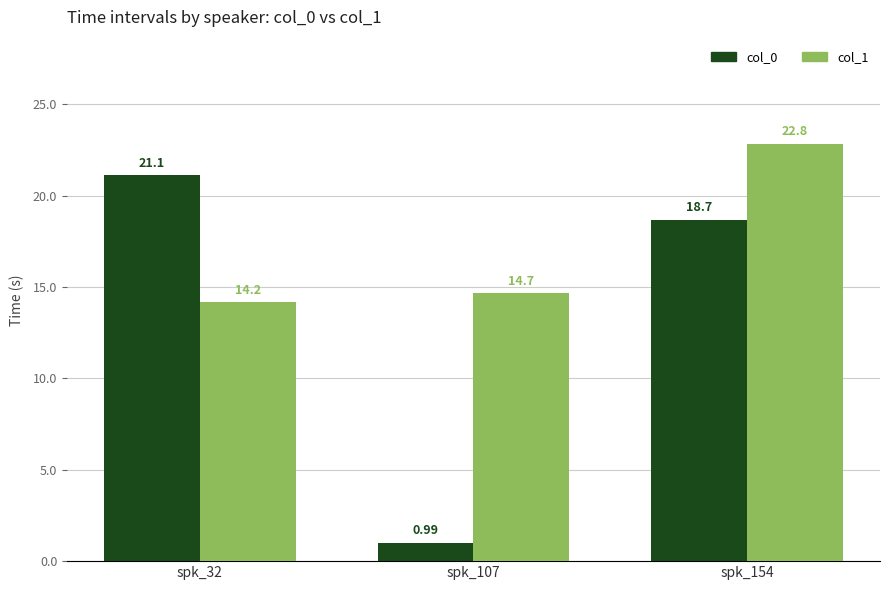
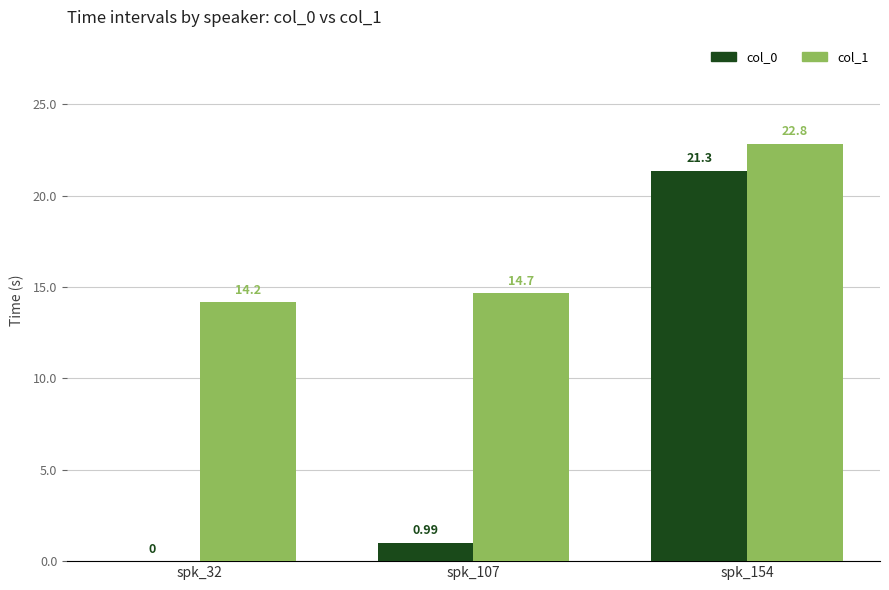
  {
    "col_0": {
-     "spk_32": 21.1,
+     "spk_32": 0,
      "spk_107": 0.99,
-     "spk_154": 18.7
+     "spk_154": 21.3
    },
    "col_1": {
      "spk_32": 14.2,
      "spk_107": 14.7,
      "spk_154": 22.8
    }
  }
